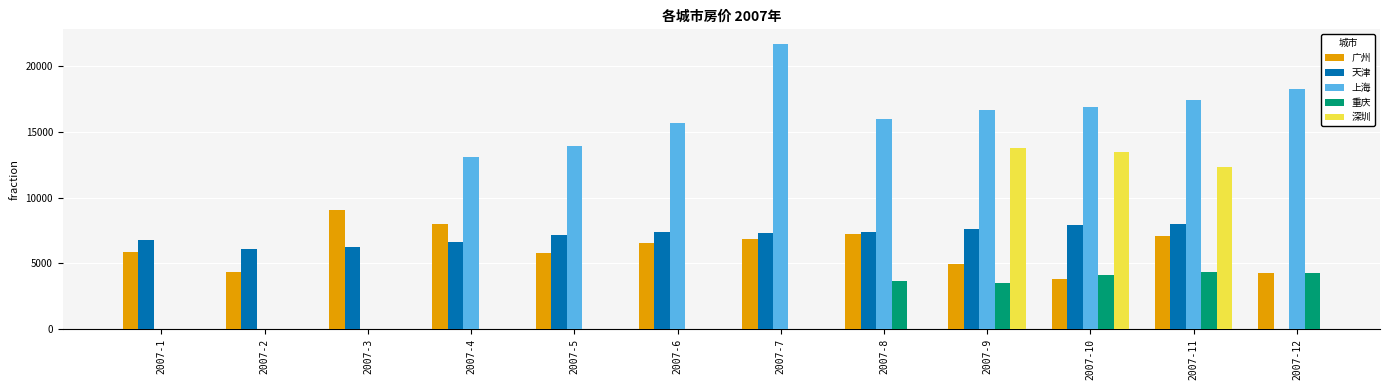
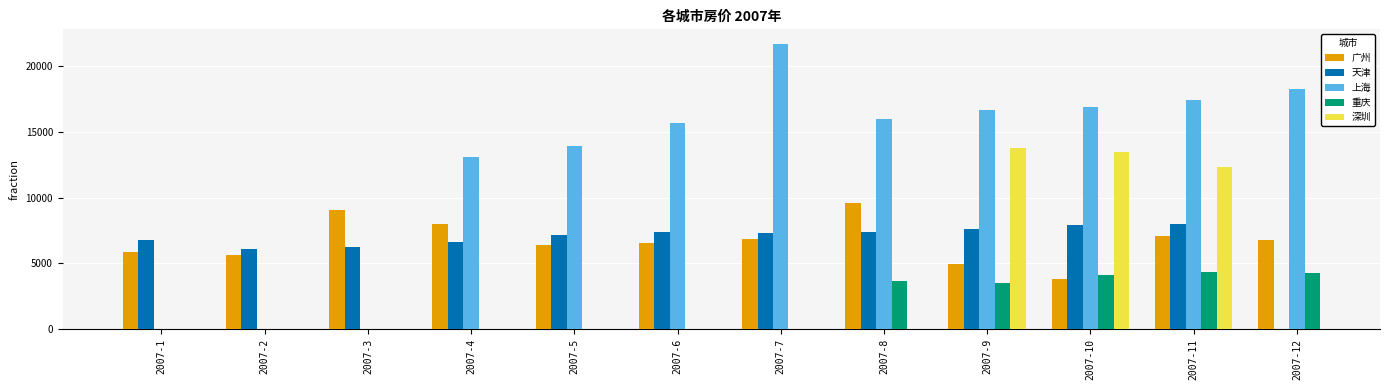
  {
    "广州": {
      "2007-1": 5800,
-     "2007-2": 4400,
+     "2007-2": 5600,
      "2007-3": 9000,
      "2007-4": 8000,
-     "2007-5": 5800,
+     "2007-5": 6400,
      "2007-6": 6600,
      "2007-7": 6900,
-     "2007-8": 7200,
+     "2007-8": 9600,
      "2007-9": 5000,
      "2007-10": 3800,
      "2007-11": 7100,
-     "2007-12": 4200
+     "2007-12": 6700
    },
    "上海": {
      "2007-4": 13100,
      "2007-5": 13900,
      "2007-6": 15600,
      "2007-7": 21700,
      "2007-8": 15900,
      "2007-9": 16700,
      "2007-10": 16900,
      "2007-11": 17400,
      "2007-12": 18200
    }
  }
